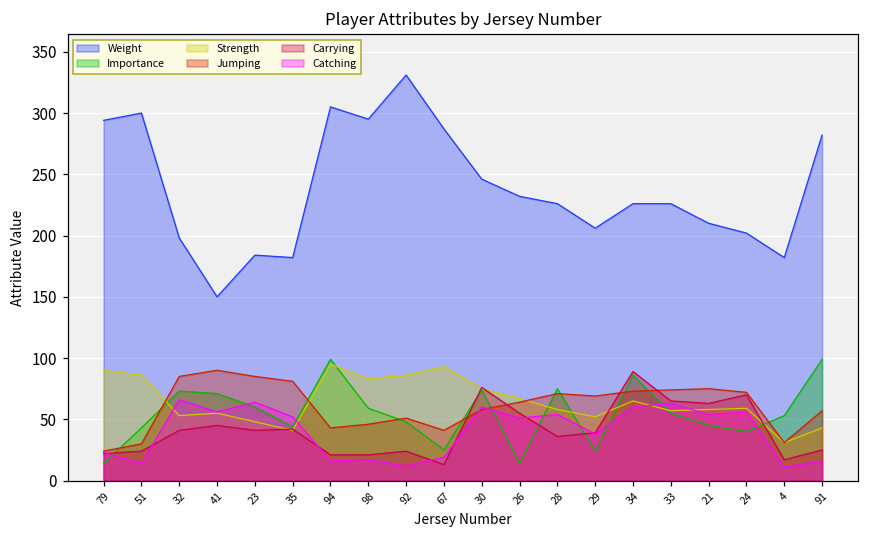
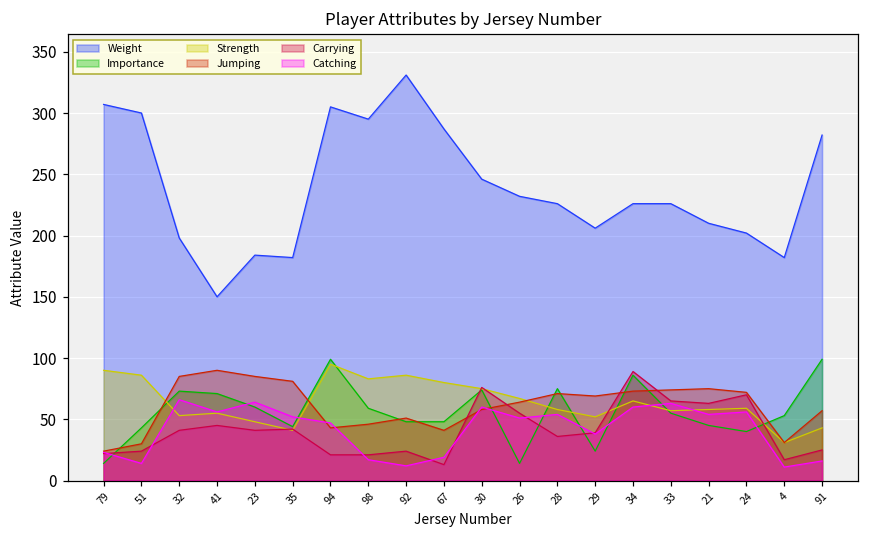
  {
    "Weight": {
-     "79": 294,
+     "79": 307,
      "51": 300,
      "32": 198,
      "41": 150,
      "23": 184,
      "35": 182,
      "94": 305,
      "98": 295,
      "92": 331,
      "67": 287,
      "30": 246,
      "26": 232,
      "28": 226,
      "29": 206,
      "34": 226,
      "33": 226,
      "21": 210,
      "24": 202,
      "4": 182,
      "91": 282
    },
    "Importance": {
      "79": 14,
      "51": 43,
      "32": 73,
      "41": 71,
      "23": 60,
      "94": 99,
      "98": 59,
      "92": 48,
-     "67": 25,
+     "67": 48,
      "26": 14,
      "28": 75,
      "29": 24,
      "34": 86,
      "21": 45,
      "24": 40,
      "4": 53,
      "91": 99
    },
    "Strength": {
      "79": 90,
      "51": 86,
      "32": 53,
      "23": 48,
      "94": 95,
      "98": 83,
      "92": 86,
-     "67": 93,
+     "67": 80,
      "26": 67,
      "28": 58,
      "29": 52,
      "34": 65,
      "21": 58,
      "24": 59,
      "91": 43
    },
    "Catching": {
      "51": 14,
      "32": 66,
      "23": 64,
      "35": 52,
-     "94": 16,
+     "94": 47,
      "98": 17,
      "92": 12,
      "67": 19,
      "26": 51,
      "28": 54,
      "34": 60,
      "21": 54,
      "24": 56,
      "4": 11,
      "91": 16
    }
  }
